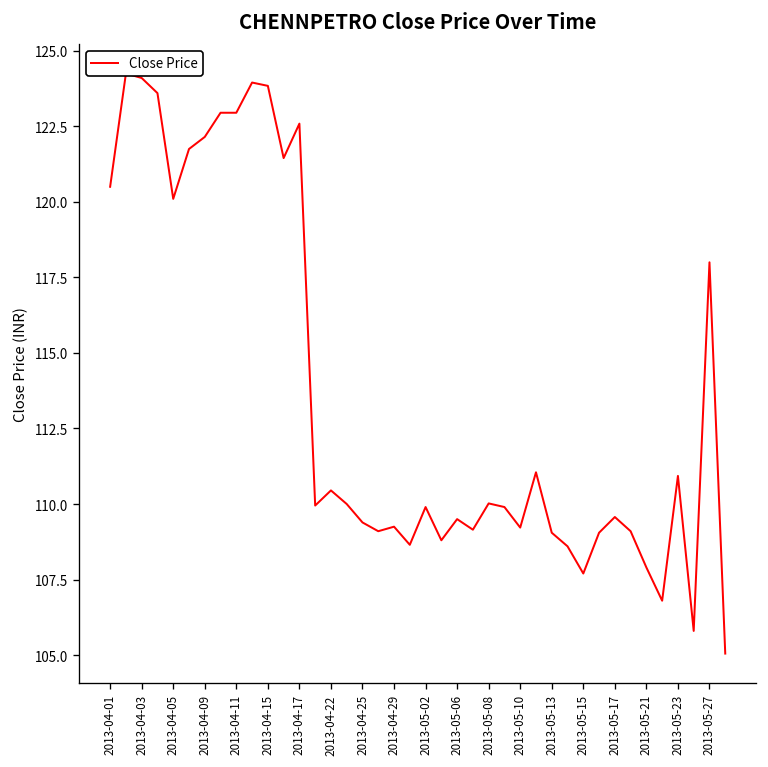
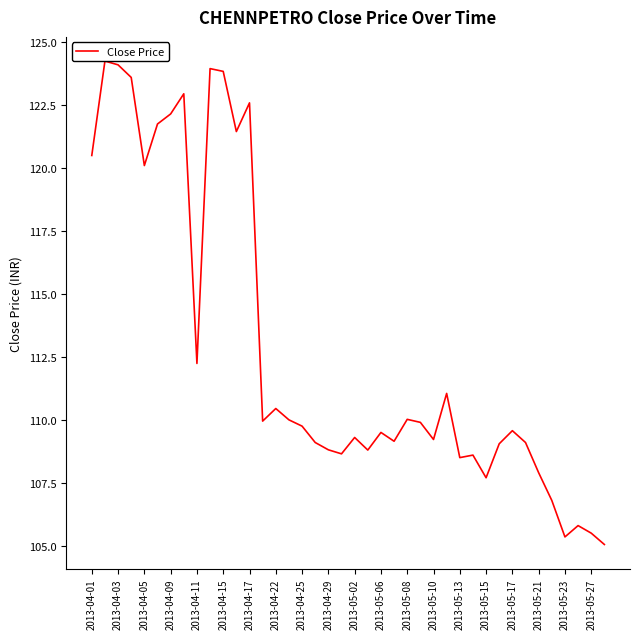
  {
    "2013-04-01": 120.5,
    "2013-04-03": 124.1,
    "2013-04-05": 120.1,
    "2013-04-09": 122.2,
-   "2013-04-11": 123.0,
+   "2013-04-11": 112.2,
    "2013-04-15": 123.8,
    "2013-04-17": 122.6,
    "2013-04-22": 110.5,
-   "2013-04-25": 109.4,
-   "2013-04-29": 109.3,
-   "2013-05-02": 109.9,
+   "2013-04-25": 109.8,
+   "2013-04-29": 108.8,
+   "2013-05-02": 109.3,
    "2013-05-06": 109.5,
    "2013-05-08": 110.0,
    "2013-05-10": 109.2,
-   "2013-05-13": 109.1,
+   "2013-05-13": 108.5,
    "2013-05-15": 107.7,
    "2013-05-17": 109.6,
    "2013-05-21": 107.9,
-   "2013-05-23": 110.9,
-   "2013-05-27": 118.0
+   "2013-05-23": 105.4,
+   "2013-05-27": 105.5
  }
